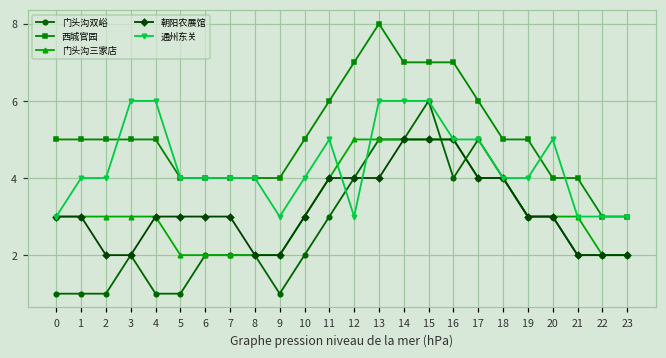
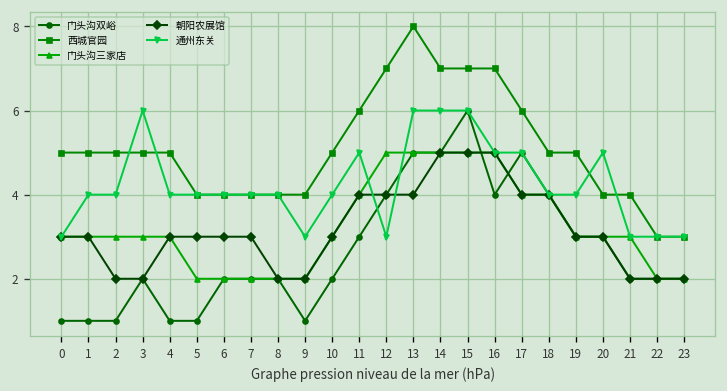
  {
    "通州东关": {
      "1": 4,
      "2": 4,
      "3": 6,
-     "4": 6,
+     "4": 4,
      "9": 3,
      "10": 4,
      "11": 5,
      "12": 3,
      "13": 6,
      "14": 6,
      "19": 4,
      "20": 5
    }
  }
